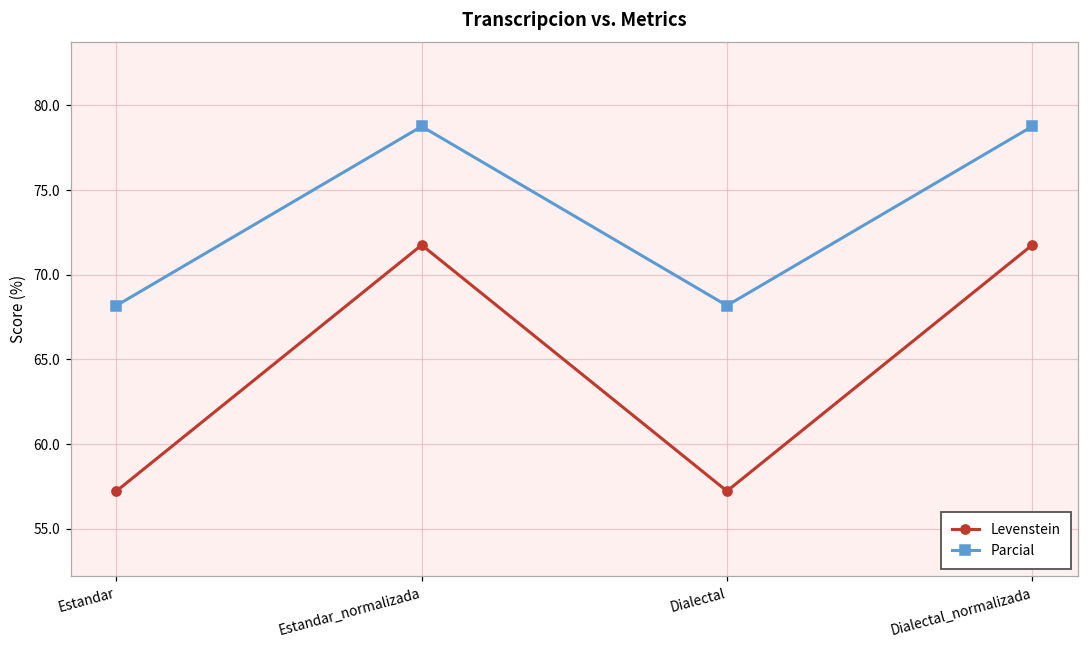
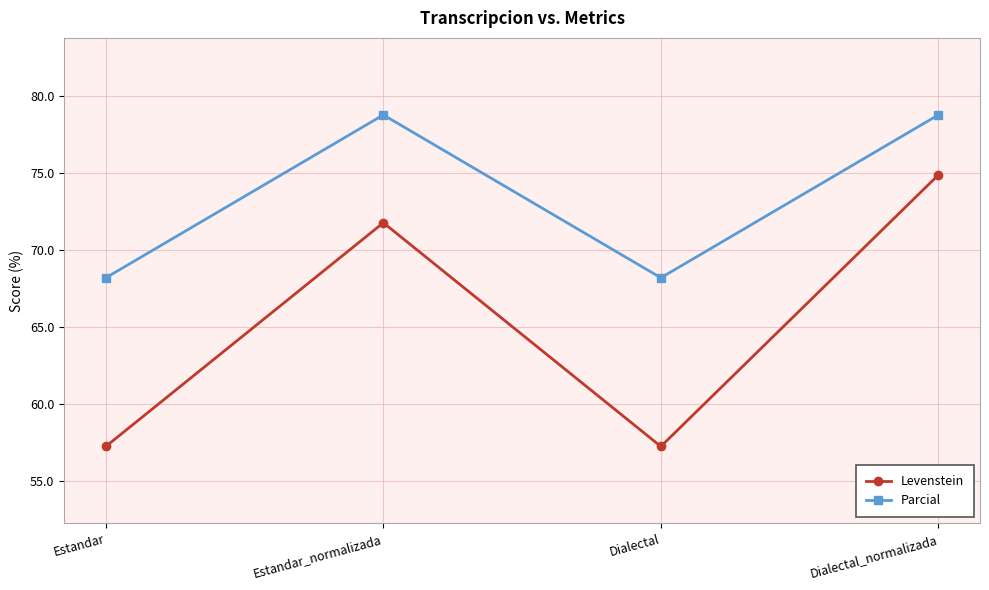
  {
    "Levenstein": {
      "Estandar": 57.2,
      "Estandar_normalizada": 71.8,
      "Dialectal": 57.2,
-     "Dialectal_normalizada": 71.8
+     "Dialectal_normalizada": 74.9
    },
    "Parcial": {
      "Estandar": 68.2,
      "Estandar_normalizada": 78.8,
      "Dialectal": 68.2,
      "Dialectal_normalizada": 78.8
    }
  }
